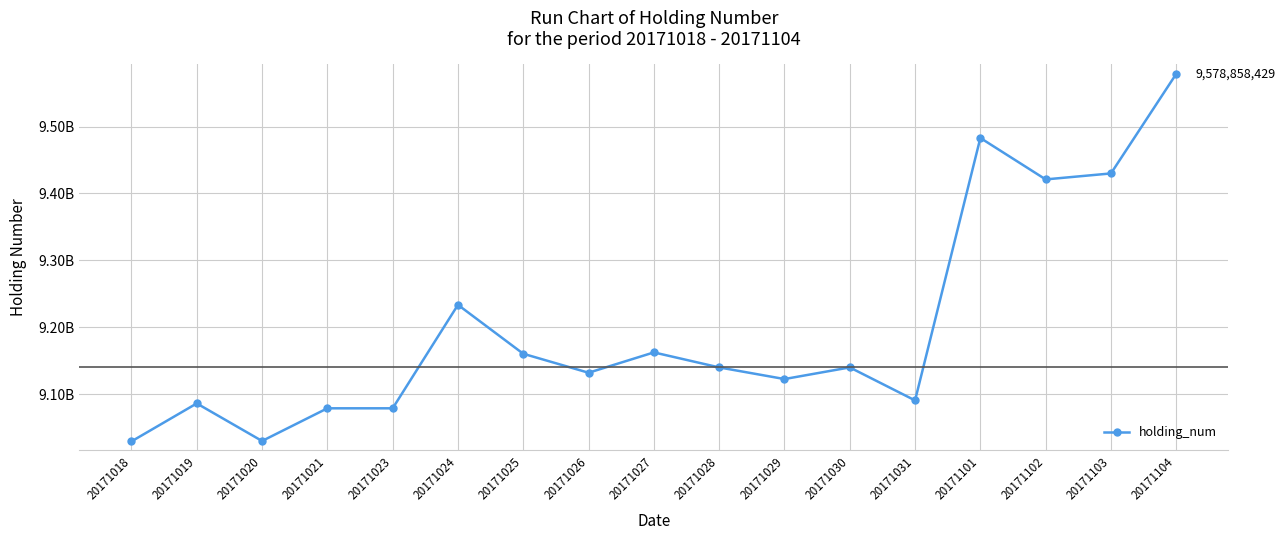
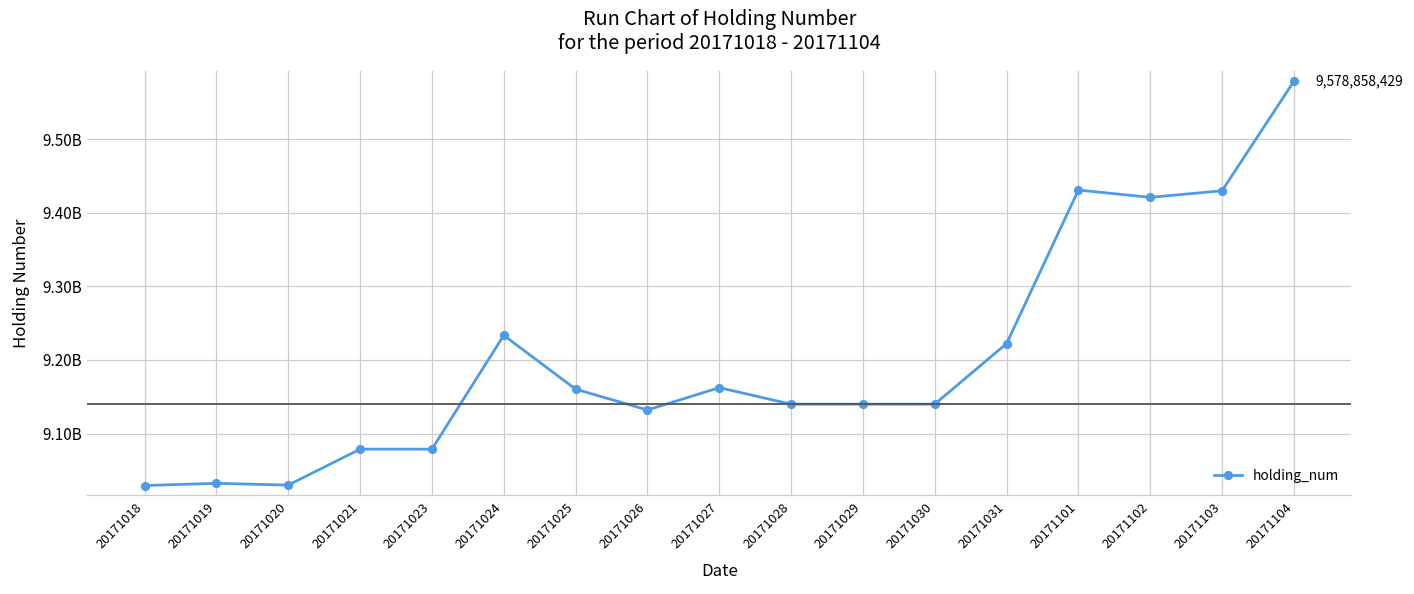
  {
    "20171018": 9030000000,
-   "20171019": 9090000000,
+   "20171019": 9030000000,
    "20171020": 9030000000,
    "20171021": 9080000000,
    "20171023": 9080000000,
    "20171024": 9230000000,
    "20171025": 9160000000,
    "20171026": 9130000000,
    "20171027": 9160000000,
    "20171028": 9140000000,
-   "20171029": 9120000000,
+   "20171029": 9140000000,
    "20171030": 9140000000,
-   "20171031": 9090000000,
-   "20171101": 9480000000,
+   "20171031": 9220000000,
+   "20171101": 9430000000,
    "20171102": 9420000000,
    "20171103": 9430000000
  }
